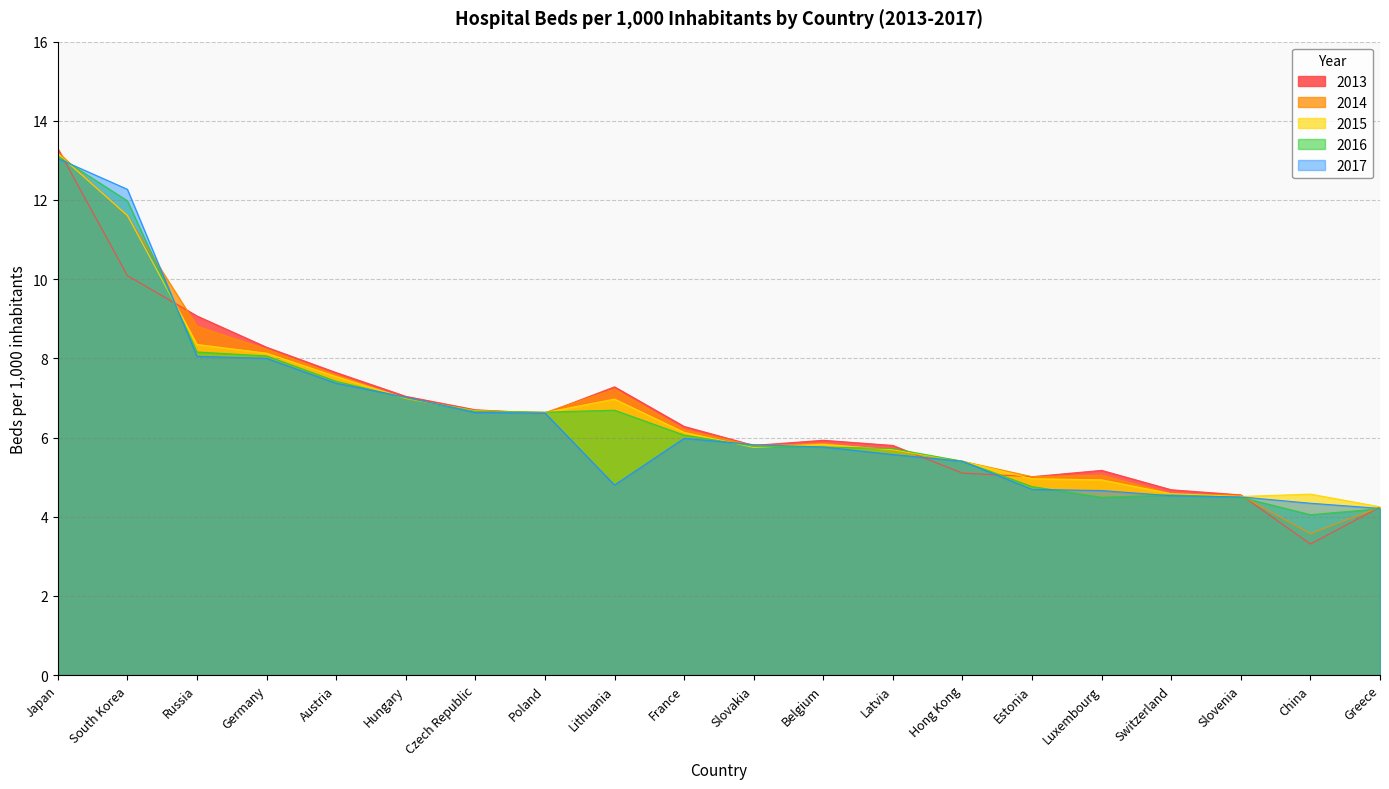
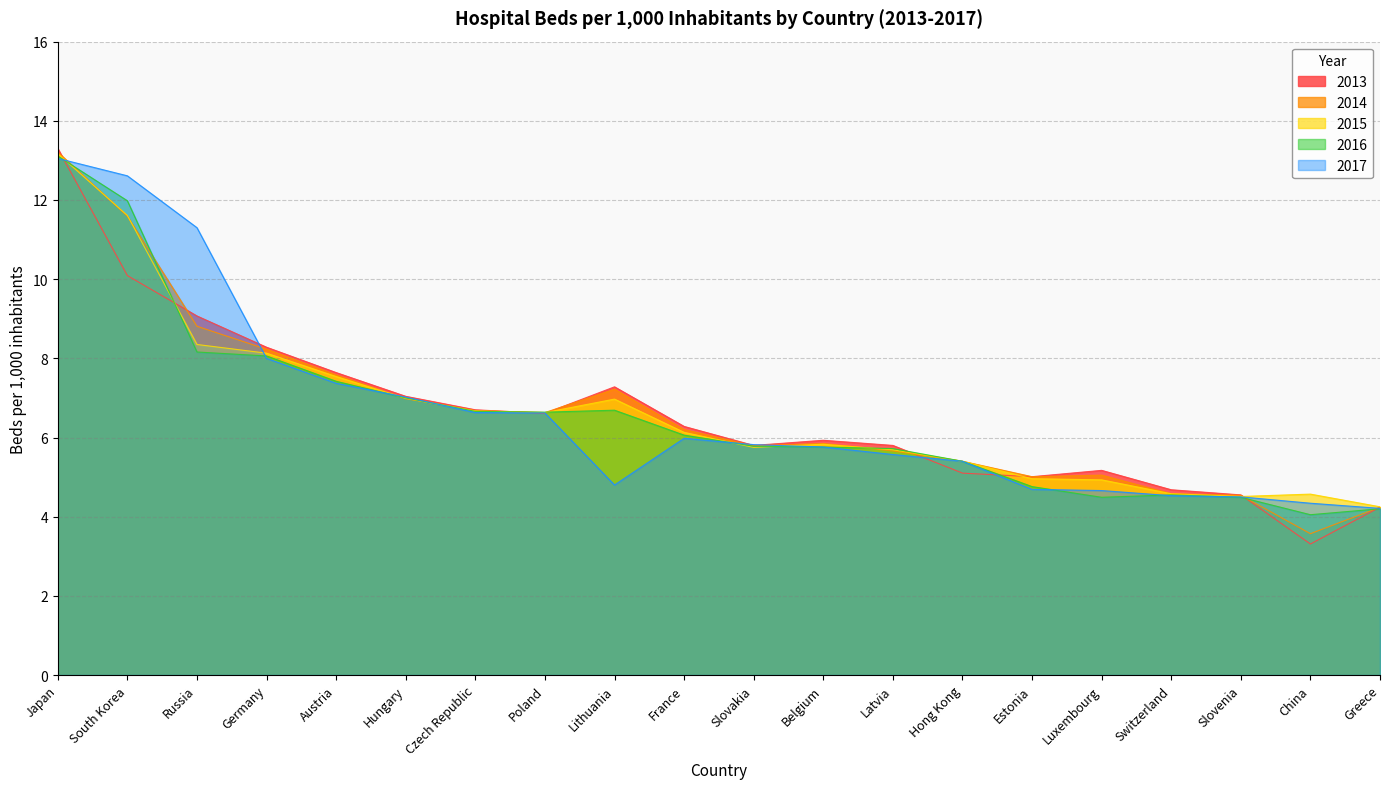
  {
    "2013": {
      "Japan": 13.3,
      "South Korea": 10.1,
      "Russia": 9.1,
      "France": 6.3,
      "Belgium": 5.9,
      "Latvia": 5.8,
      "Hong Kong": 5.1,
      "Luxembourg": 5.2,
      "Switzerland": 4.7,
      "China": 3.3
    },
    "2014": {
      "Russia": 8.8,
      "France": 6.2,
      "Luxembourg": 5.1,
      "China": 3.6
    },
    "2015": {
      "Russia": 8.4,
      "Germany": 8.1,
      "Lithuania": 7.0,
      "France": 6.1,
      "Luxembourg": 4.9,
      "China": 4.6
    },
    "2016": {
      "South Korea": 12.0,
      "Russia": 8.2,
      "Lithuania": 6.7,
      "France": 6.1,
      "Estonia": 4.8,
      "Luxembourg": 4.5,
      "China": 4.1
    },
    "2017": {
-     "South Korea": 12.3,
-     "Russia": 8.1,
+     "South Korea": 12.6,
+     "Russia": 11.3,
      "Lithuania": 4.8,
      "France": 6.0,
      "Latvia": 5.6,
      "Estonia": 4.7,
      "Luxembourg": 4.7,
      "China": 4.3
    }
  }
